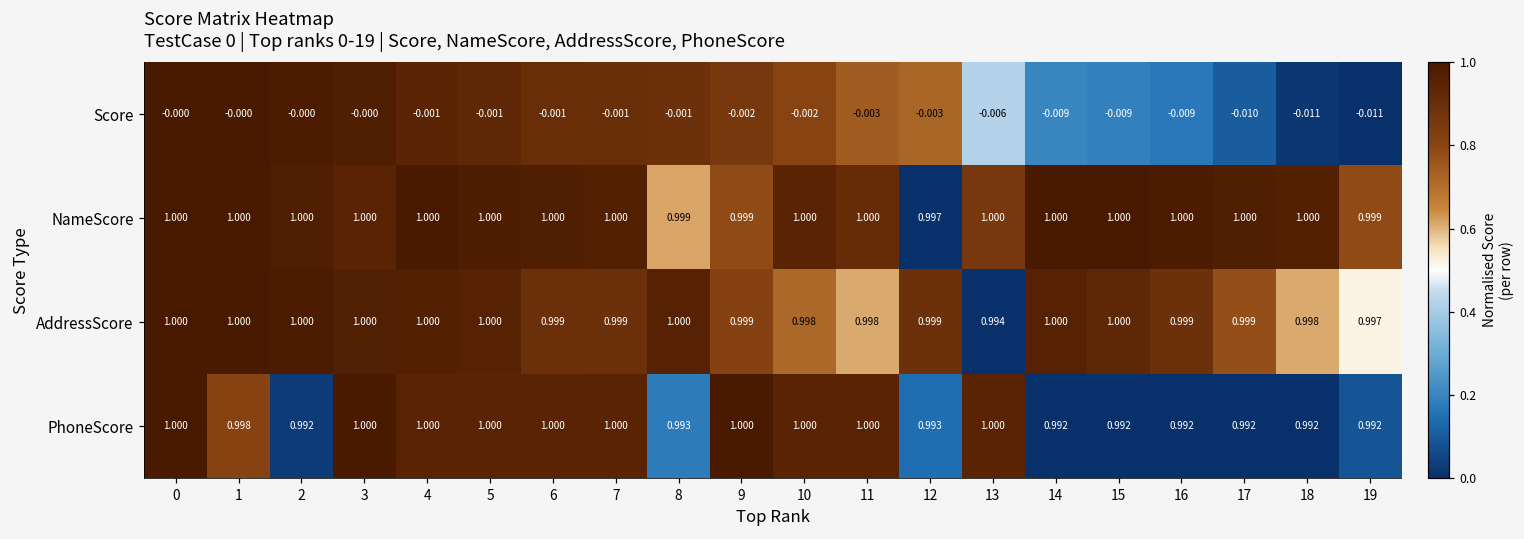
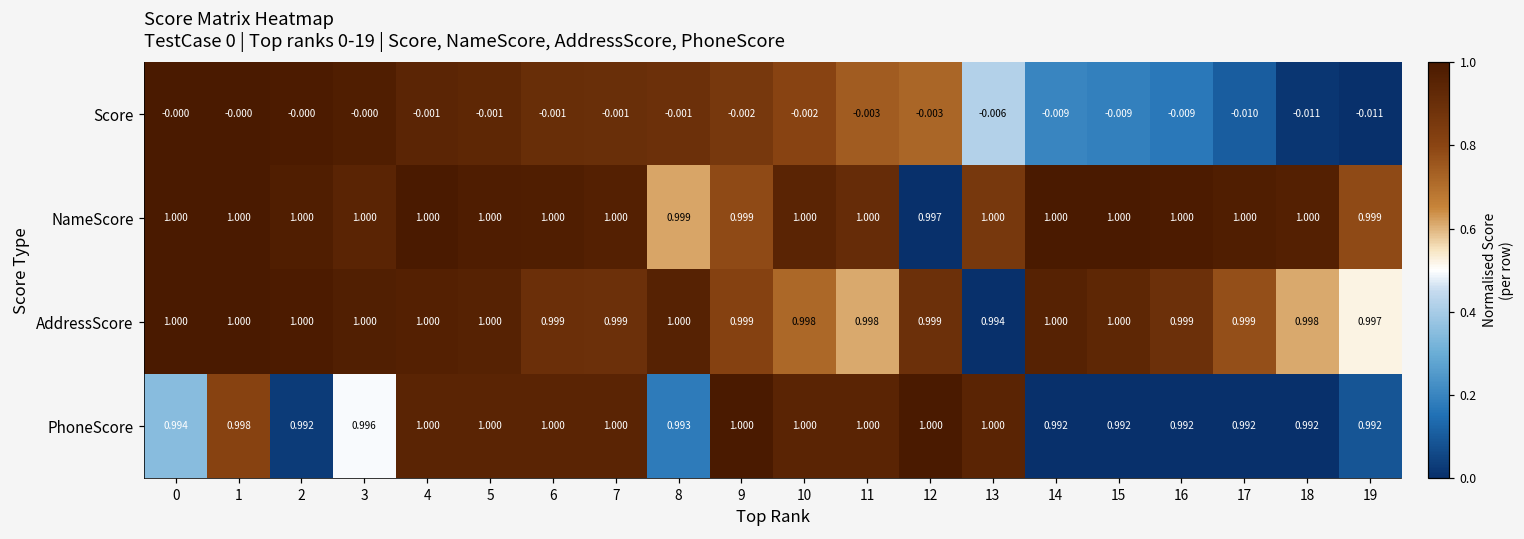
  {
    "Score": {
      "0": -0.000,
      "1": -0.000,
      "2": -0.000,
      "3": -0.000,
      "4": -0.001,
      "5": -0.001,
      "6": -0.001,
      "7": -0.001,
      "8": -0.001,
      "9": -0.002,
      "10": -0.002,
      "11": -0.003,
      "12": -0.003,
      "13": -0.006,
      "14": -0.009,
      "15": -0.009,
      "16": -0.009,
      "17": -0.010,
      "18": -0.011,
      "19": -0.011
    },
    "NameScore": {
      "0": 1.000,
      "1": 1.000,
      "2": 1.000,
      "3": 1.000,
      "4": 1.000,
      "5": 1.000,
      "6": 1.000,
      "7": 1.000,
      "8": 0.999,
      "9": 0.999,
      "10": 1.000,
      "11": 1.000,
      "12": 0.997,
      "13": 1.000,
      "14": 1.000,
      "15": 1.000,
      "16": 1.000,
      "17": 1.000,
      "18": 1.000,
      "19": 0.999
    },
    "AddressScore": {
      "0": 1.000,
      "1": 1.000,
      "2": 1.000,
      "3": 1.000,
      "4": 1.000,
      "5": 1.000,
      "6": 0.999,
      "7": 0.999,
      "8": 1.000,
      "9": 0.999,
      "10": 0.998,
      "11": 0.998,
      "12": 0.999,
      "13": 0.994,
      "14": 1.000,
      "15": 1.000,
      "16": 0.999,
      "17": 0.999,
      "18": 0.998,
      "19": 0.997
    },
    "PhoneScore": {
-     "0": 1.000,
+     "0": 0.994,
      "1": 0.998,
      "2": 0.992,
-     "3": 1.000,
+     "3": 0.996,
      "4": 1.000,
      "5": 1.000,
      "6": 1.000,
      "7": 1.000,
      "8": 0.993,
      "9": 1.000,
      "10": 1.000,
      "11": 1.000,
-     "12": 0.993,
+     "12": 1.000,
      "13": 1.000,
      "14": 0.992,
      "15": 0.992,
      "16": 0.992,
      "17": 0.992,
      "18": 0.992,
      "19": 0.992
    }
  }
